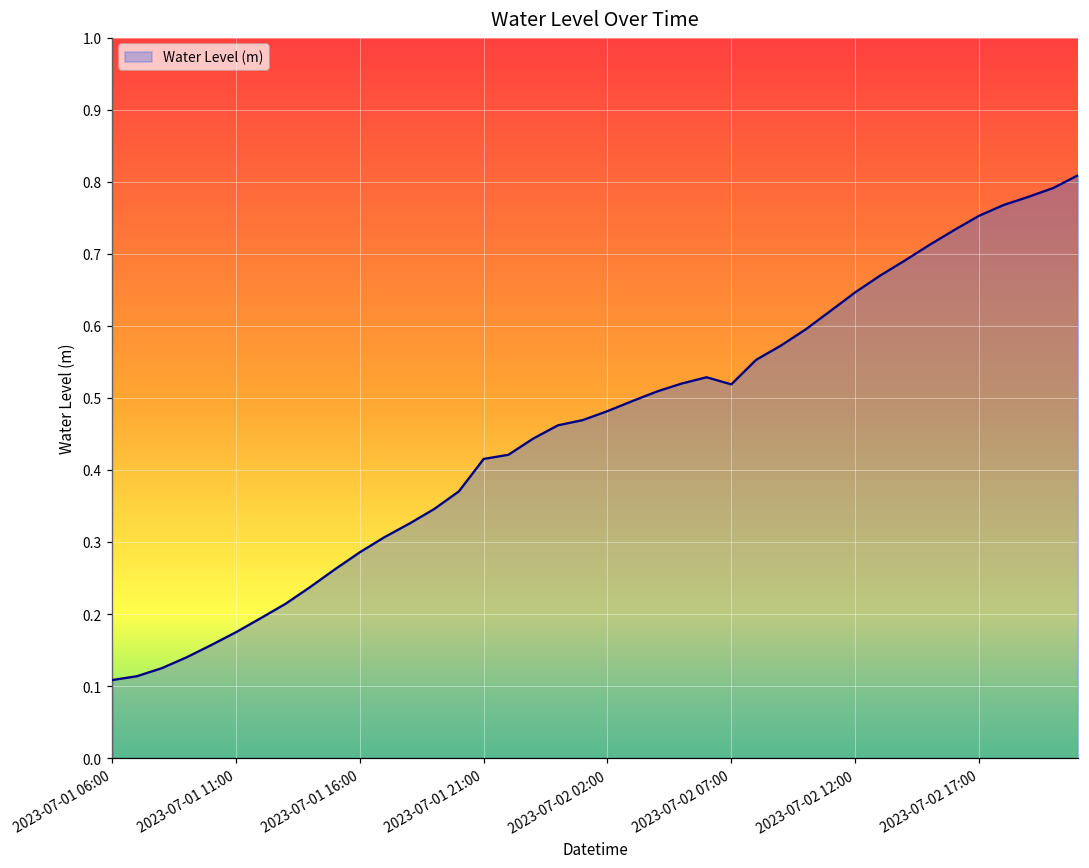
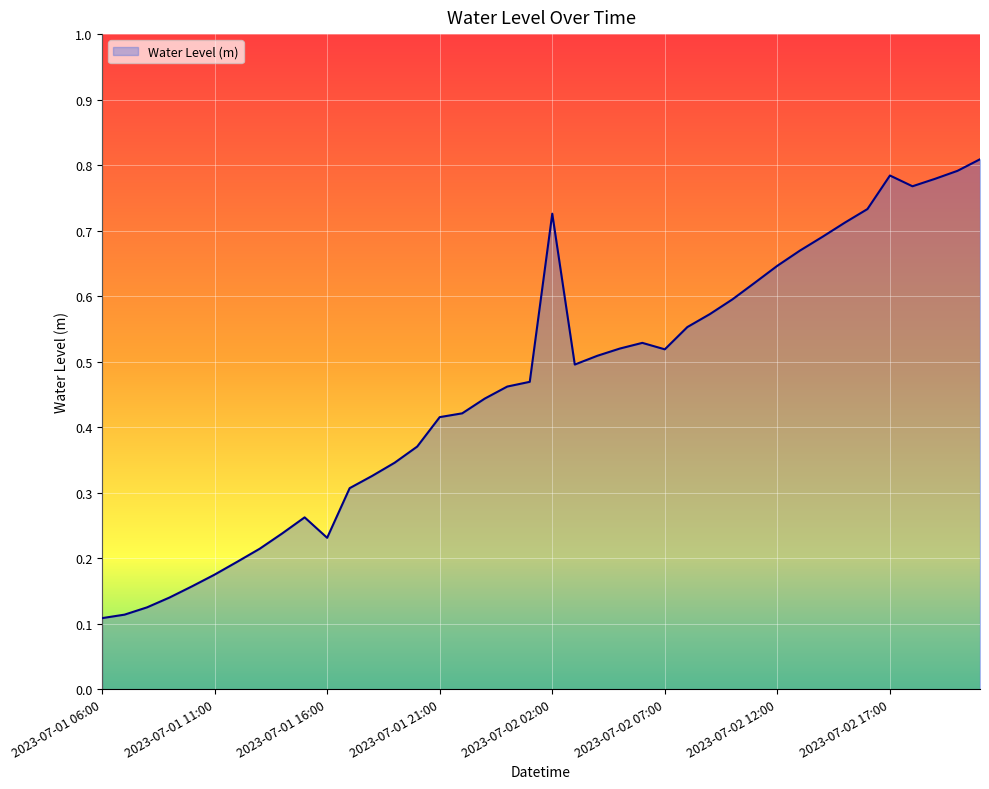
  {
    "2023-07-01 06:00": 0.11,
    "2023-07-01 11:00": 0.17,
-   "2023-07-01 16:00": 0.29,
+   "2023-07-01 16:00": 0.23,
    "2023-07-01 21:00": 0.42,
-   "2023-07-02 02:00": 0.48,
+   "2023-07-02 02:00": 0.73,
    "2023-07-02 07:00": 0.52,
    "2023-07-02 12:00": 0.65,
-   "2023-07-02 17:00": 0.75
+   "2023-07-02 17:00": 0.78
  }
